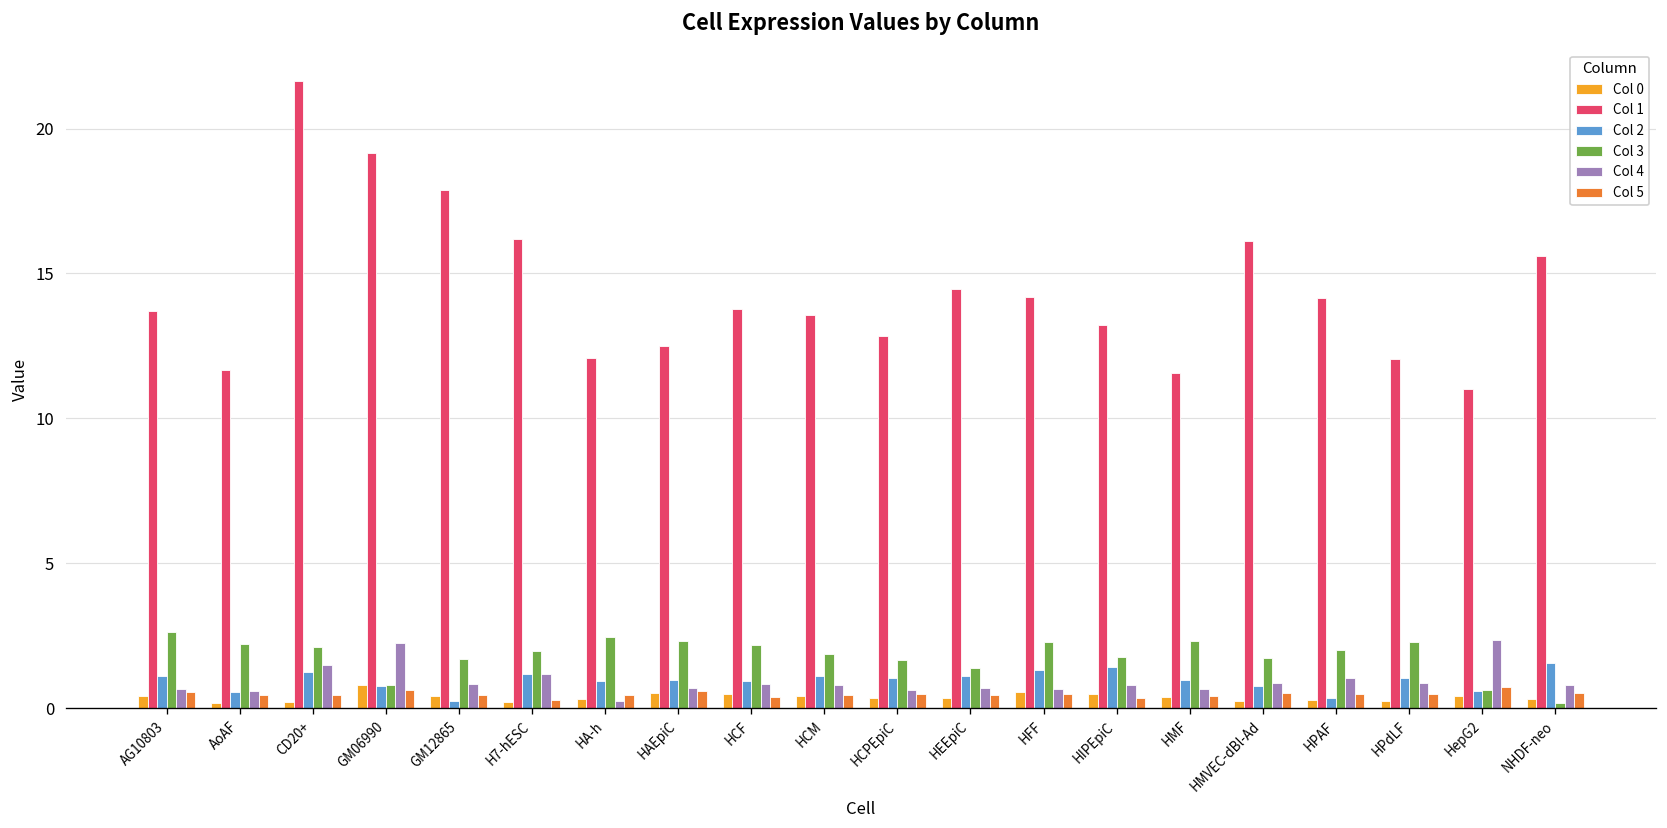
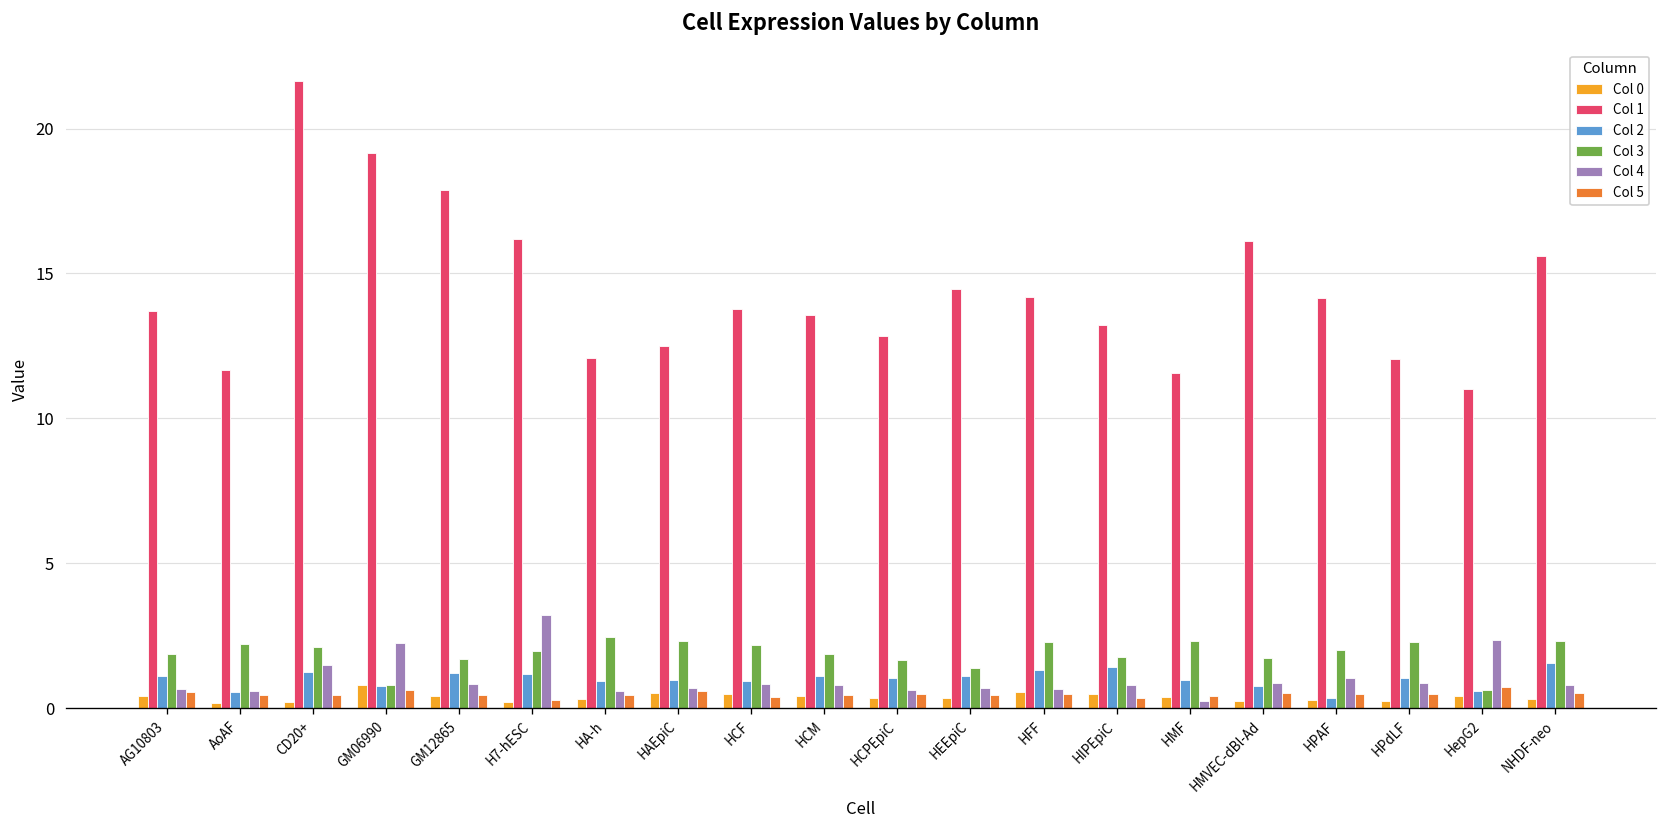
  {
    "Col 1": {
      "AG10803": 13.7,
      "AoAF": 11.7,
      "CD20+": 21.6,
      "GM06990": 19.2,
      "GM12865": 17.9,
      "H7-hESC": 16.2,
      "HA-h": 12.1,
      "HAEpiC": 12.5,
      "HCF": 13.8,
      "HCM": 13.6,
      "HCPEpiC": 12.9,
      "HEEpiC": 14.5,
      "HFF": 14.2,
      "HIPEpiC": 13.2,
      "HMF": 11.6,
      "HMVEC-dBl-Ad": 16.1,
      "HPAF": 14.1,
      "HPdLF": 12.1,
      "HepG2": 11.0,
      "NHDF-neo": 15.6
    },
    "Col 2": {
      "AG10803": 1.1,
      "AoAF": 0.6,
      "CD20+": 1.3,
      "GM06990": 0.8,
-     "GM12865": 0.2,
+     "GM12865": 1.2,
      "H7-hESC": 1.2,
      "HA-h": 0.9,
      "HAEpiC": 1.0,
      "HCF": 0.9,
      "HCM": 1.1,
      "HCPEpiC": 1.1,
      "HEEpiC": 1.1,
      "HFF": 1.3,
      "HIPEpiC": 1.4,
      "HMF": 1.0,
      "HMVEC-dBl-Ad": 0.8,
      "HPAF": 0.4,
      "HPdLF": 1.0,
      "HepG2": 0.6,
      "NHDF-neo": 1.6
    },
    "Col 3": {
-     "AG10803": 2.6,
+     "AG10803": 1.9,
      "AoAF": 2.2,
      "CD20+": 2.1,
      "GM06990": 0.8,
      "GM12865": 1.7,
      "H7-hESC": 2.0,
      "HA-h": 2.5,
      "HAEpiC": 2.3,
      "HCF": 2.2,
      "HCM": 1.9,
      "HCPEpiC": 1.7,
      "HEEpiC": 1.4,
      "HFF": 2.3,
      "HIPEpiC": 1.8,
      "HMF": 2.3,
      "HMVEC-dBl-Ad": 1.7,
      "HPAF": 2.0,
      "HPdLF": 2.3,
      "HepG2": 0.6,
-     "NHDF-neo": 0.2
+     "NHDF-neo": 2.3
    },
    "Col 4": {
      "AG10803": 0.7,
      "AoAF": 0.6,
      "CD20+": 1.5,
      "GM06990": 2.3,
      "GM12865": 0.8,
-     "H7-hESC": 1.2,
-     "HA-h": 0.2,
+     "H7-hESC": 3.2,
+     "HA-h": 0.6,
      "HAEpiC": 0.7,
      "HCF": 0.8,
      "HCM": 0.8,
      "HCPEpiC": 0.6,
      "HEEpiC": 0.7,
      "HFF": 0.7,
      "HIPEpiC": 0.8,
-     "HMF": 0.7,
+     "HMF": 0.3,
      "HMVEC-dBl-Ad": 0.9,
      "HPAF": 1.0,
      "HPdLF": 0.9,
      "HepG2": 2.3,
      "NHDF-neo": 0.8
    }
  }
